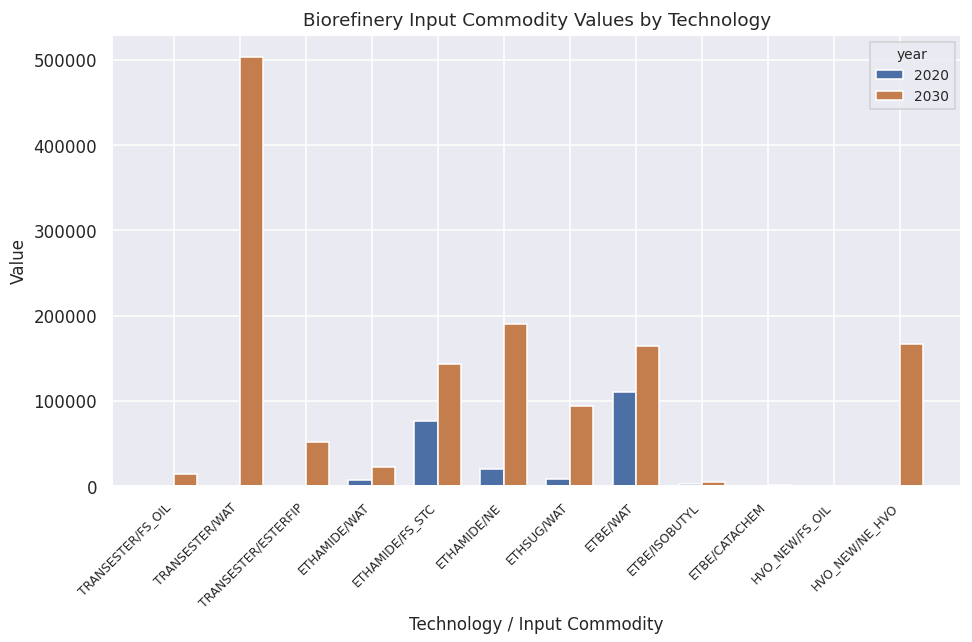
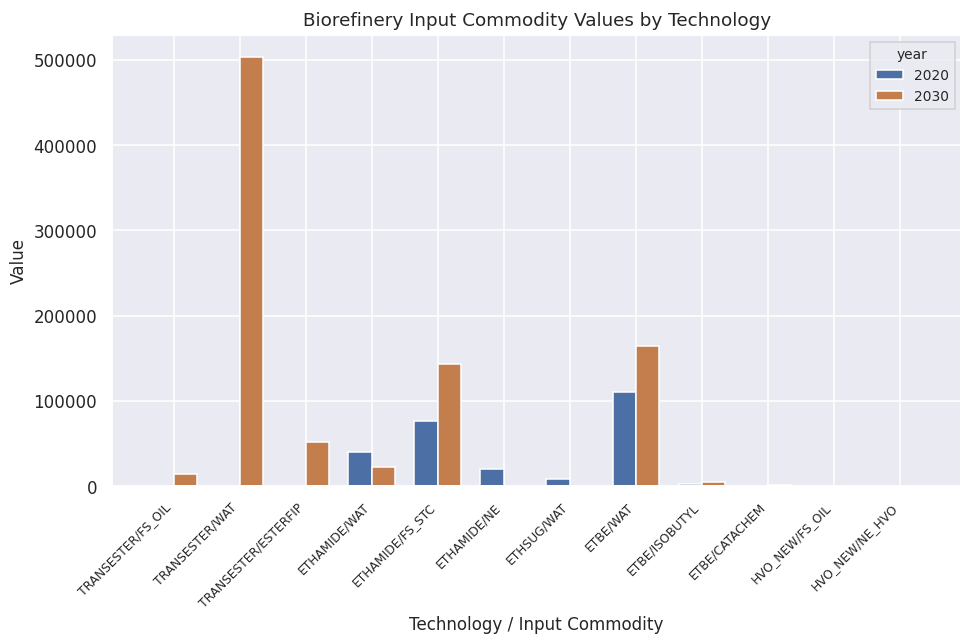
  {
    "2020": {
      "TRANSESTER/FS_OIL": 0,
      "TRANSESTER/WAT": 0,
      "TRANSESTER/ESTERFIP": 0,
-     "ETHAMIDE/WAT": 10000,
+     "ETHAMIDE/WAT": 40000,
      "ETHAMIDE/FS_STC": 80000,
      "ETHAMIDE/NE": 20000,
      "ETHSUG/WAT": 10000,
      "ETBE/WAT": 110000,
      "HVO_NEW/FS_OIL": 0,
      "HVO_NEW/NE_HVO": 0
    },
    "2030": {
      "TRANSESTER/FS_OIL": 10000,
      "TRANSESTER/WAT": 500000,
      "TRANSESTER/ESTERFIP": 50000,
      "ETHAMIDE/WAT": 20000,
      "ETHAMIDE/FS_STC": 140000,
-     "ETHAMIDE/NE": 190000,
-     "ETHSUG/WAT": 90000,
+     "ETHAMIDE/NE": 0,
+     "ETHSUG/WAT": 0,
      "ETBE/WAT": 160000,
      "ETBE/ISOBUTYL": 0,
      "HVO_NEW/FS_OIL": 0,
-     "HVO_NEW/NE_HVO": 170000
+     "HVO_NEW/NE_HVO": 0
    }
  }
